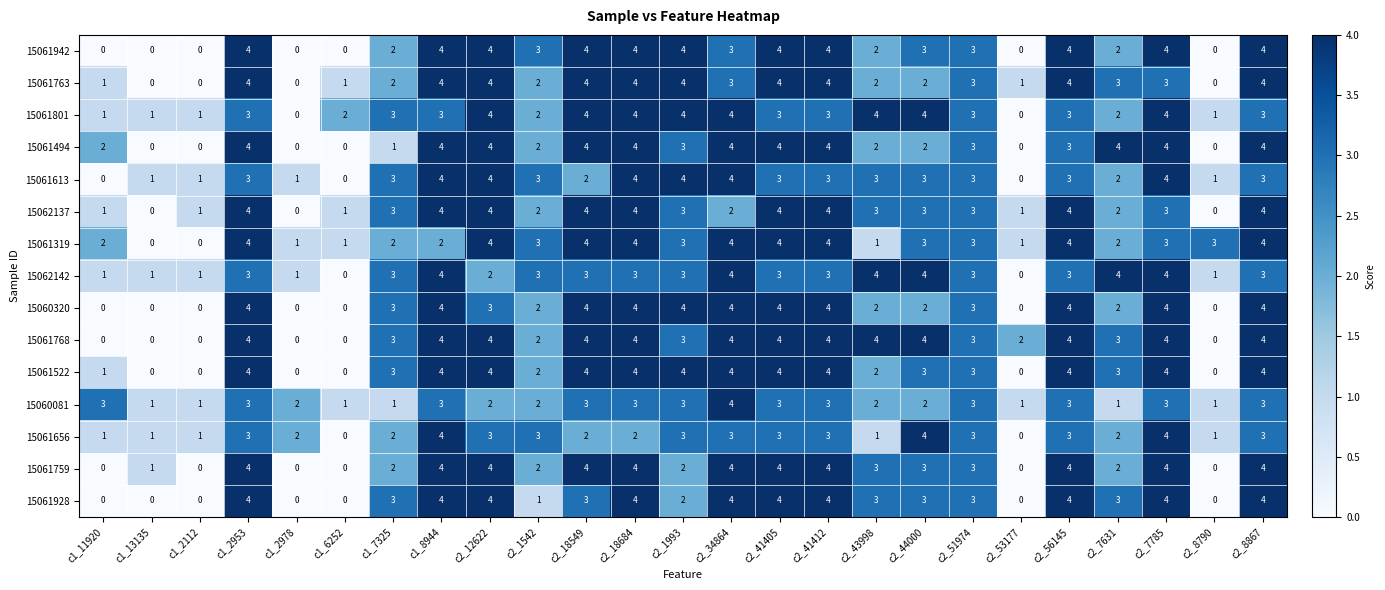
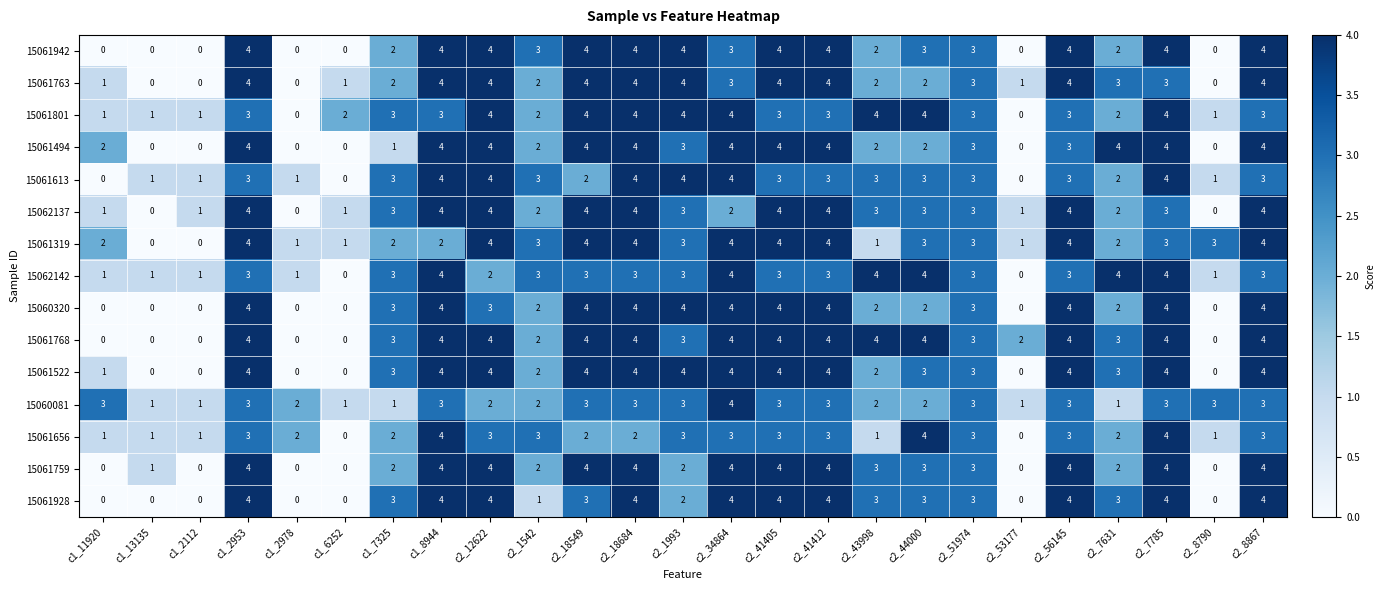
  {
    "15060081": {
      "c1_11920": 3,
      "c1_13135": 1,
      "c1_2112": 1,
      "c1_2953": 3,
      "c1_2978": 2,
      "c1_6252": 1,
      "c1_7325": 1,
      "c1_8944": 3,
      "c2_12622": 2,
      "c2_1542": 2,
      "c2_18549": 3,
      "c2_18684": 3,
      "c2_1993": 3,
      "c2_34864": 4,
      "c2_41405": 3,
      "c2_41412": 3,
      "c2_43998": 2,
      "c2_44000": 2,
      "c2_51974": 3,
      "c2_53177": 1,
      "c2_56145": 3,
      "c2_7631": 1,
      "c2_7785": 3,
-     "c2_8790": 1,
+     "c2_8790": 3,
      "c2_8867": 3
    }
  }
